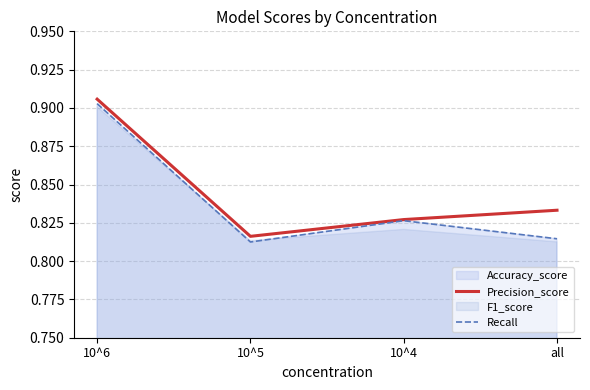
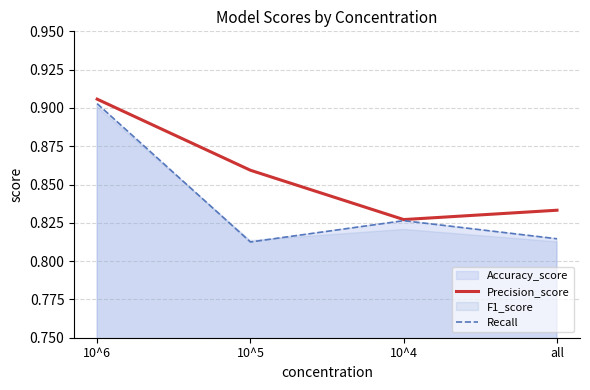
  {
    "Precision_score": {
      "10^6": 0.906,
-     "10^5": 0.816,
+     "10^5": 0.859,
      "all": 0.833
    }
  }
